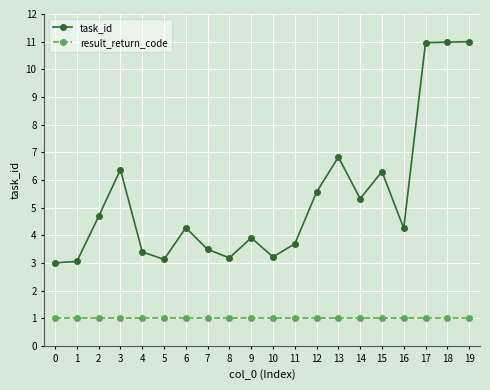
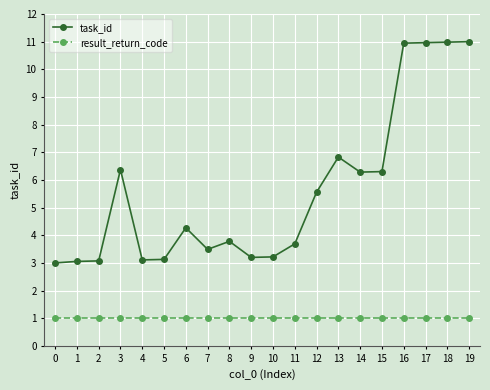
  {
    "task_id": {
      "0": 3.0,
      "1": 3.1,
-     "2": 4.7,
+     "2": 3.1,
      "3": 6.4,
-     "4": 3.4,
+     "4": 3.1,
      "5": 3.1,
      "6": 4.3,
      "7": 3.5,
-     "8": 3.2,
-     "9": 3.9,
+     "8": 3.8,
+     "9": 3.2,
      "10": 3.2,
      "11": 3.7,
      "12": 5.6,
      "13": 6.8,
-     "14": 5.3,
+     "14": 6.3,
      "15": 6.3,
-     "16": 4.3,
+     "16": 10.9,
      "17": 11.0,
      "18": 11.0,
      "19": 11.0
    },
    "result_return_code": {
      "0": 1.0,
      "1": 1.0,
      "2": 1.0,
      "3": 1.0,
      "4": 1.0,
      "5": 1.0,
      "6": 1.0,
      "7": 1.0,
      "8": 1.0,
      "9": 1.0,
      "10": 1.0,
      "11": 1.0,
      "12": 1.0,
      "13": 1.0,
      "14": 1.0,
      "15": 1.0,
      "16": 1.0,
      "17": 1.0,
      "18": 1.0,
      "19": 1.0
    }
  }
